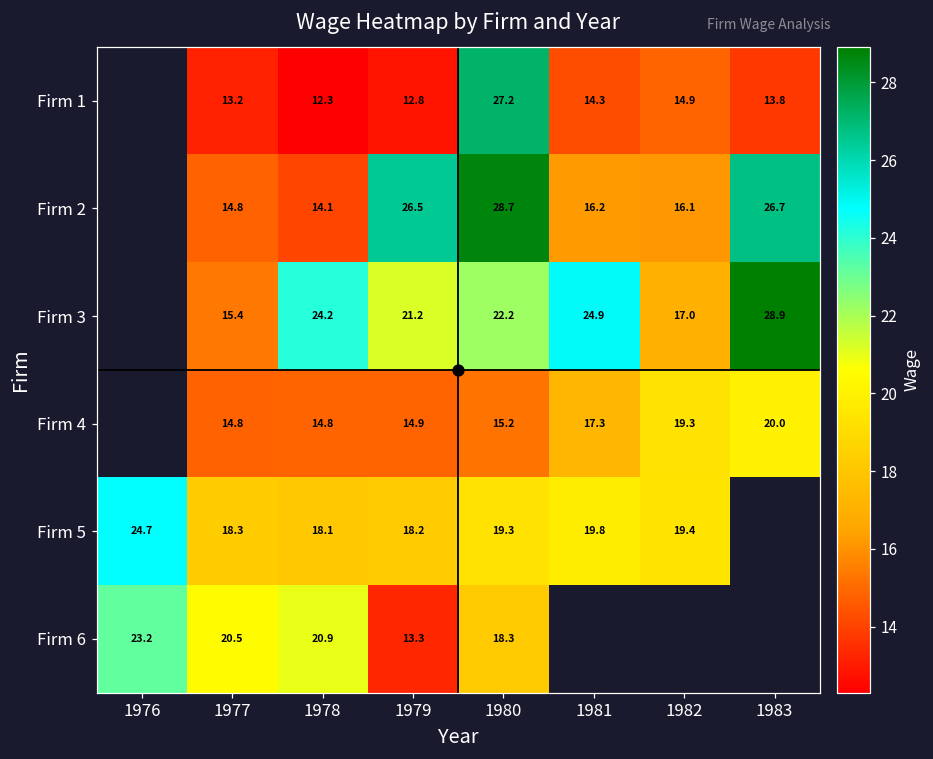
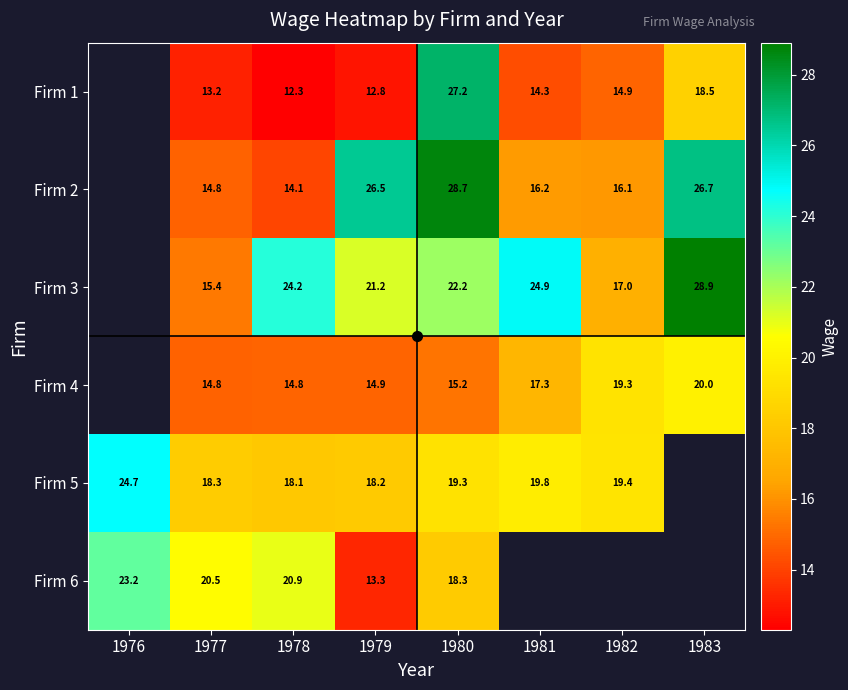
  {
    "Firm 1": {
      "1977": 13.2,
      "1978": 12.3,
      "1979": 12.8,
      "1980": 27.2,
      "1981": 14.3,
      "1982": 14.9,
-     "1983": 13.8
+     "1983": 18.5
    },
    "Firm 2": {
      "1977": 14.8,
      "1978": 14.1,
      "1979": 26.5,
      "1980": 28.7,
      "1981": 16.2,
      "1982": 16.1,
      "1983": 26.7
    },
    "Firm 3": {
      "1977": 15.4,
      "1978": 24.2,
      "1979": 21.2,
      "1980": 22.2,
      "1981": 24.9,
      "1982": 17.0,
      "1983": 28.9
    },
    "Firm 4": {
      "1977": 14.8,
      "1978": 14.8,
      "1979": 14.9,
      "1980": 15.2,
      "1981": 17.3,
      "1982": 19.3,
      "1983": 20.0
    },
    "Firm 5": {
      "1976": 24.7,
      "1977": 18.3,
      "1978": 18.1,
      "1979": 18.2,
      "1980": 19.3,
      "1981": 19.8,
      "1982": 19.4
    },
    "Firm 6": {
      "1976": 23.2,
      "1977": 20.5,
      "1978": 20.9,
      "1979": 13.3,
      "1980": 18.3
    }
  }
